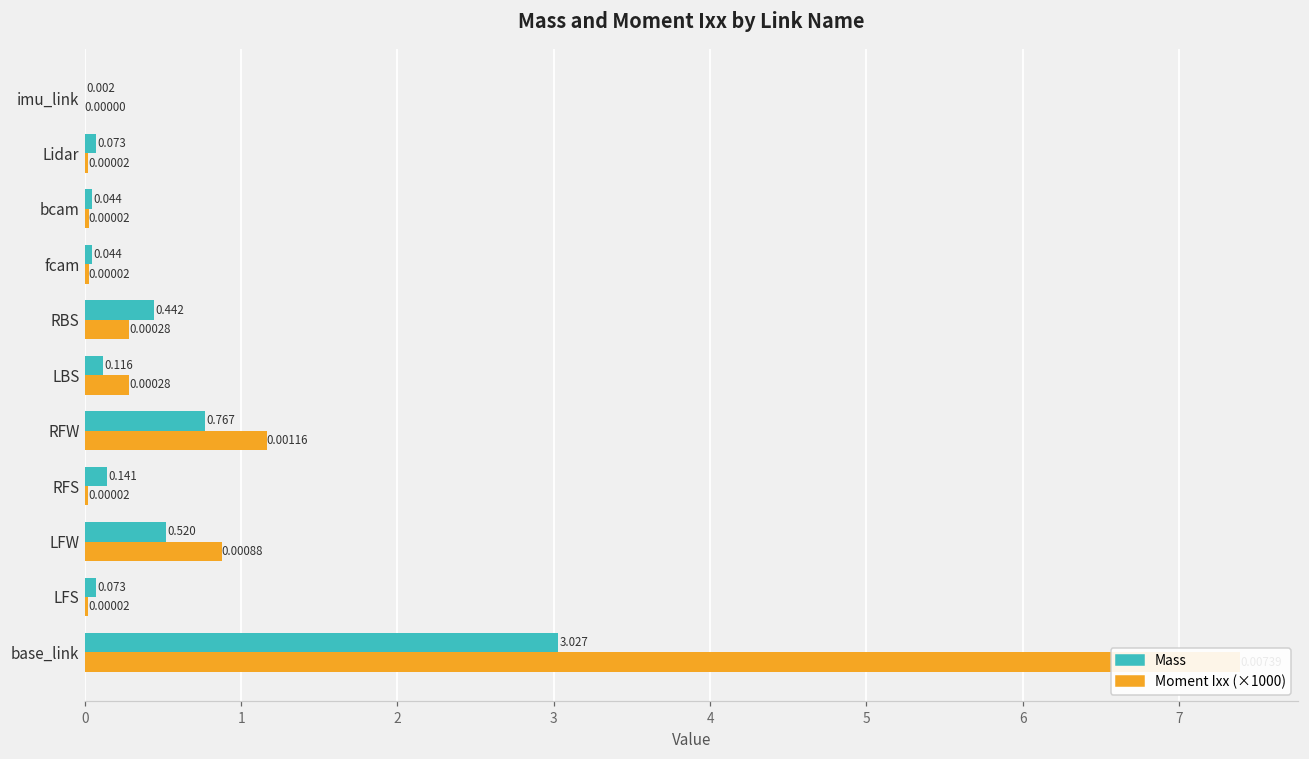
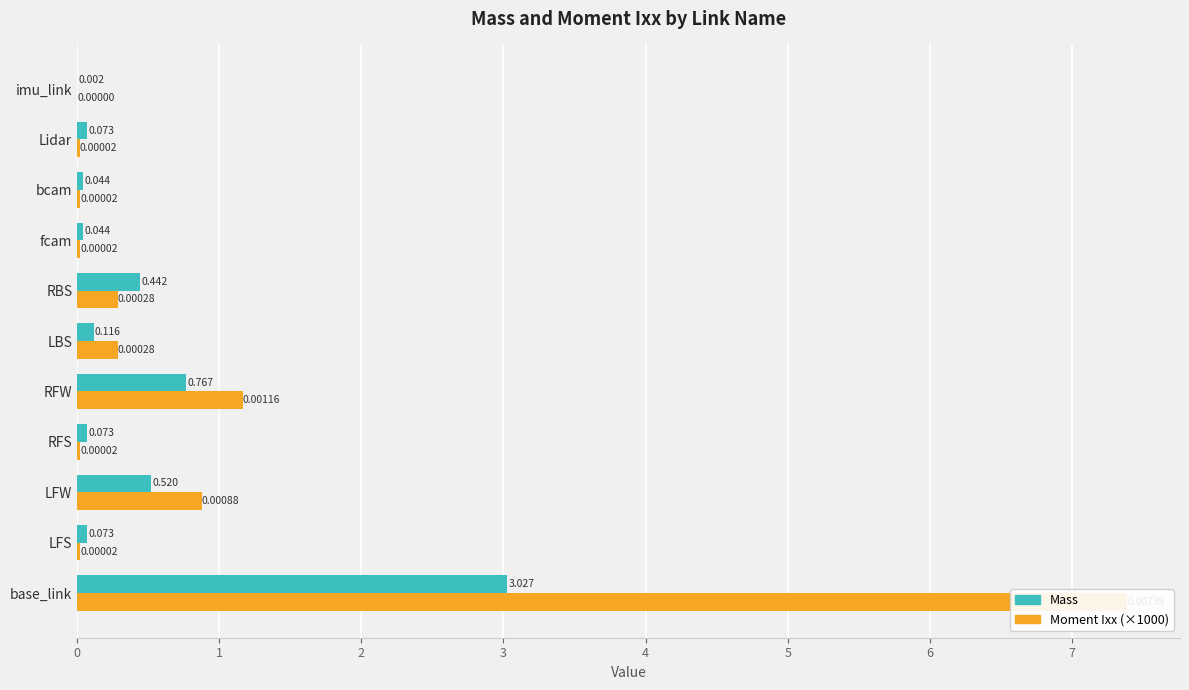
  {
    "Mass": {
      "imu_link": 0.002,
      "Lidar": 0.073,
      "bcam": 0.044,
      "fcam": 0.044,
      "RBS": 0.442,
      "LBS": 0.116,
      "RFW": 0.767,
-     "RFS": 0.141,
+     "RFS": 0.073,
      "LFW": 0.520,
      "LFS": 0.073,
      "base_link": 3.027
    }
  }
